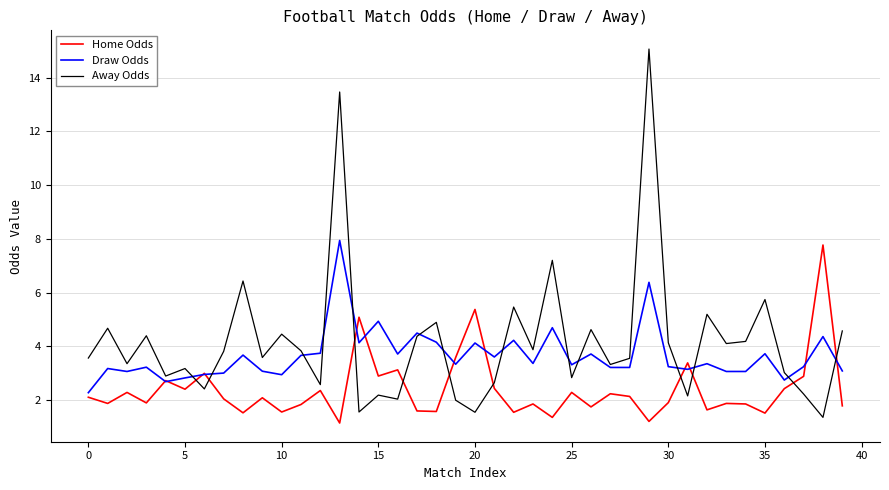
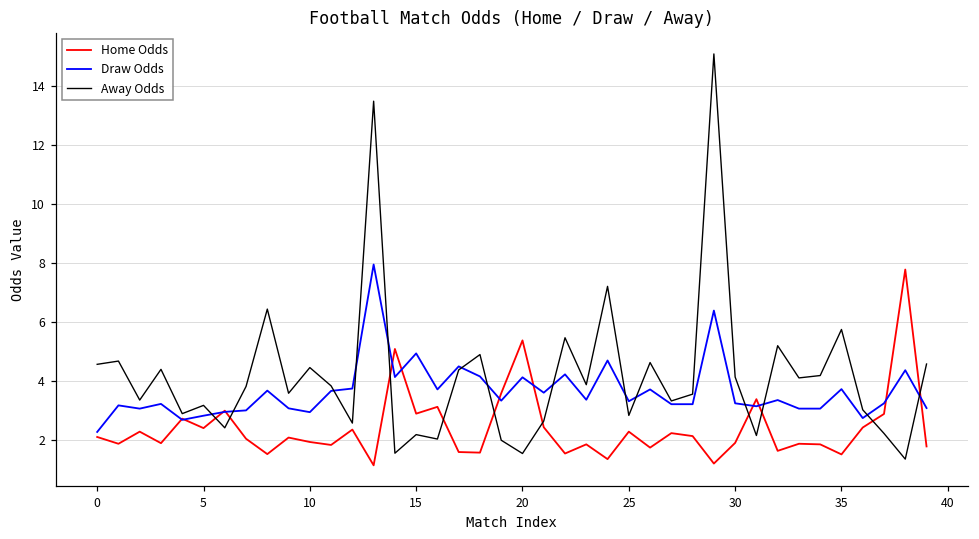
  {
    "Home Odds": {
      "0": 2.1,
      "5": 2.4,
-     "10": 1.6,
+     "10": 1.9,
      "15": 2.9,
      "20": 5.4,
      "25": 2.3,
      "30": 1.9,
      "35": 1.5
    },
    "Draw Odds": {
      "0": 2.3,
      "5": 2.8,
      "10": 2.9,
      "15": 4.9,
      "20": 4.1,
      "25": 3.3,
      "30": 3.2,
      "35": 3.7
    },
    "Away Odds": {
-     "0": 3.6,
+     "0": 4.6,
      "5": 3.2,
      "10": 4.5,
      "15": 2.2,
      "20": 1.5,
      "25": 2.8,
      "30": 4.1,
      "35": 5.7
    }
  }
